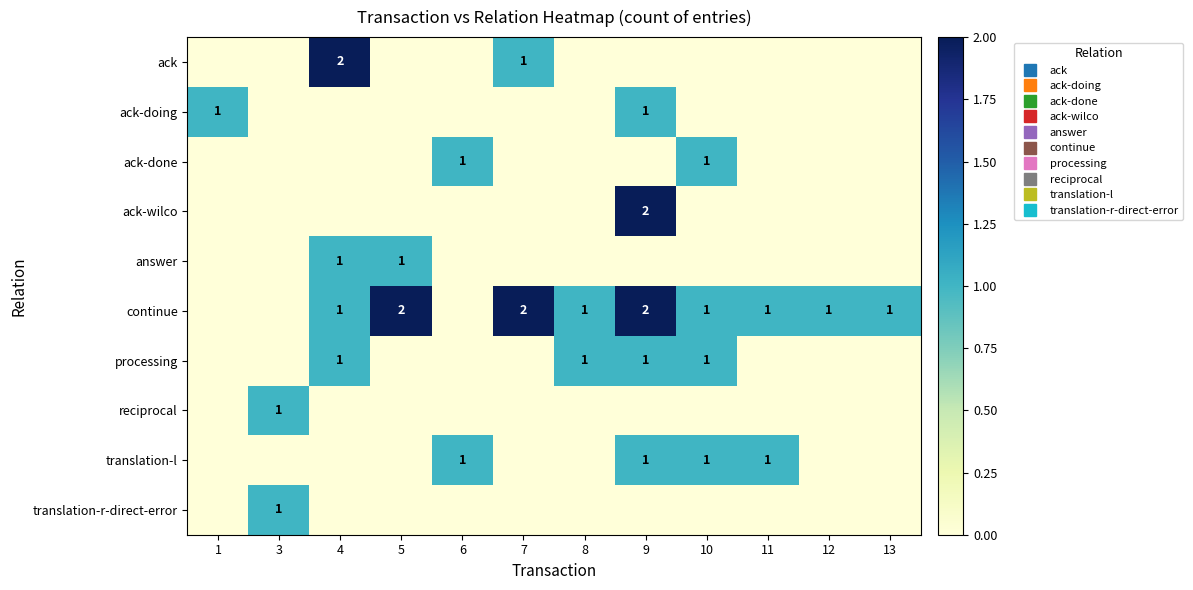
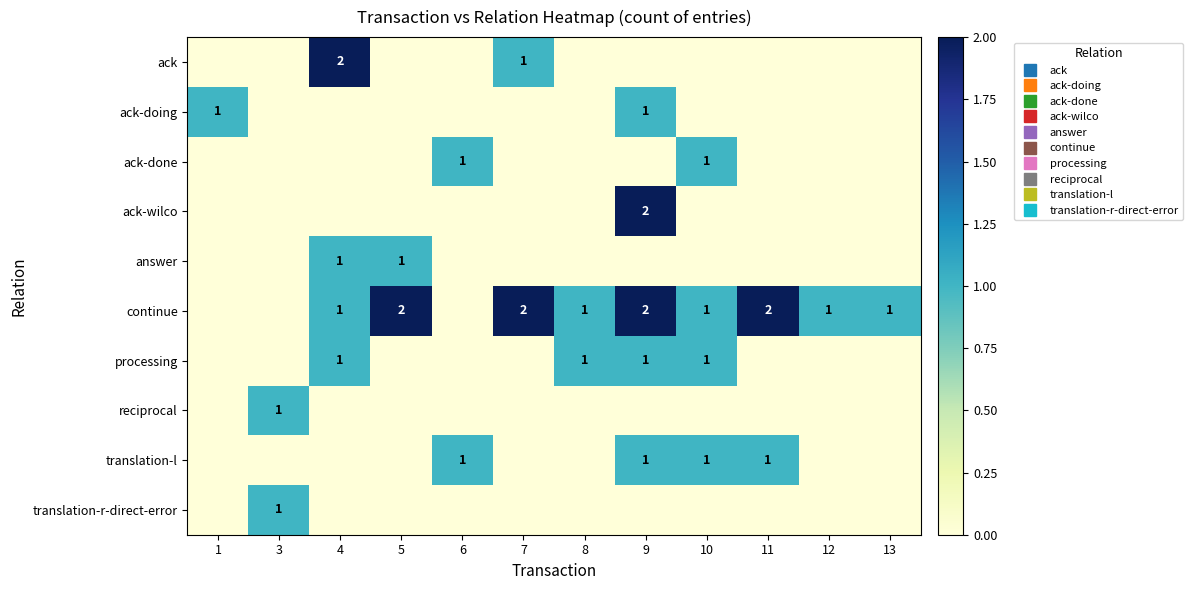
  {
    "ack": {
      "4": 2,
      "7": 1
    },
    "ack-doing": {
      "1": 1,
      "9": 1
    },
    "ack-done": {
      "6": 1,
      "10": 1
    },
    "ack-wilco": {
      "9": 2
    },
    "answer": {
      "4": 1,
      "5": 1
    },
    "continue": {
      "4": 1,
      "5": 2,
      "7": 2,
      "8": 1,
      "9": 2,
      "10": 1,
-     "11": 1,
+     "11": 2,
      "12": 1,
      "13": 1
    },
    "processing": {
      "4": 1,
      "8": 1,
      "9": 1,
      "10": 1
    },
    "reciprocal": {
      "3": 1
    },
    "translation-l": {
      "6": 1,
      "9": 1,
      "10": 1,
      "11": 1
    },
    "translation-r-direct-error": {
      "3": 1
    }
  }
